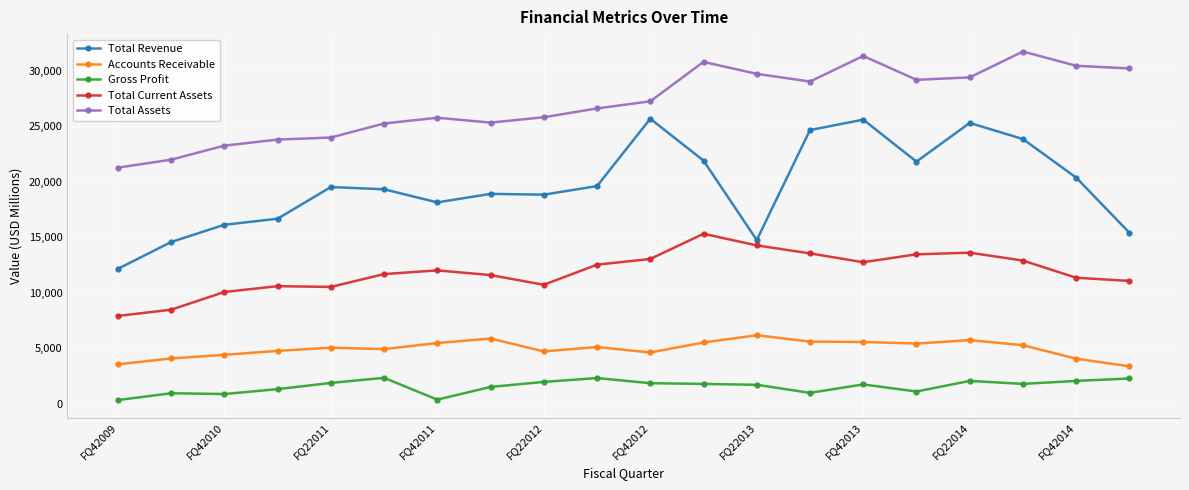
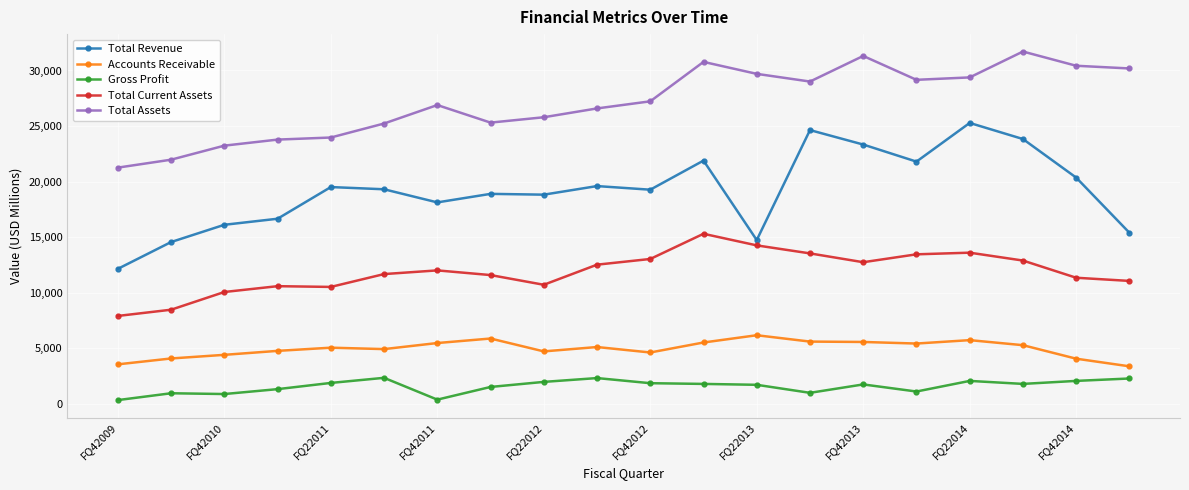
  {
    "Total Revenue": {
      "FQ42009": "12,100",
      "FQ42010": "16,100",
      "FQ22011": "19,500",
      "FQ42011": "18,100",
      "FQ22012": "18,800",
-     "FQ42012": "25,700",
+     "FQ42012": "19,300",
      "FQ22013": "14,700",
-     "FQ42013": "25,600",
+     "FQ42013": "23,300",
      "FQ22014": "25,300",
      "FQ42014": "20,400"
    },
    "Accounts Receivable": {
      "FQ42009": "3,500",
      "FQ42010": "4,400",
      "FQ22011": "5,000",
      "FQ42011": "5,500",
      "FQ22012": "4,700",
      "FQ42012": "4,600",
      "FQ22013": "6,200",
      "FQ42013": "5,600",
      "FQ22014": "5,700",
      "FQ42014": "4,100"
    },
    "Gross Profit": {
      "FQ42009": "300",
      "FQ42010": "900",
      "FQ22011": "1,900",
      "FQ42011": "400",
      "FQ22012": "2,000",
      "FQ42012": "1,800",
      "FQ22013": "1,700",
      "FQ42013": "1,700",
      "FQ22014": "2,100",
      "FQ42014": "2,100"
    },
    "Total Current Assets": {
      "FQ42009": "7,900",
      "FQ42010": "10,100",
      "FQ22011": "10,500",
      "FQ42011": "12,000",
      "FQ22012": "10,700",
      "FQ42012": "13,000",
      "FQ22013": "14,300",
      "FQ42013": "12,700",
      "FQ22014": "13,600",
      "FQ42014": "11,300"
    },
    "Total Assets": {
      "FQ42009": "21,300",
      "FQ42010": "23,200",
      "FQ22011": "24,000",
-     "FQ42011": "25,700",
+     "FQ42011": "26,900",
      "FQ22012": "25,800",
      "FQ42012": "27,200",
      "FQ22013": "29,700",
      "FQ42013": "31,300",
      "FQ22014": "29,400",
      "FQ42014": "30,400"
    }
  }
